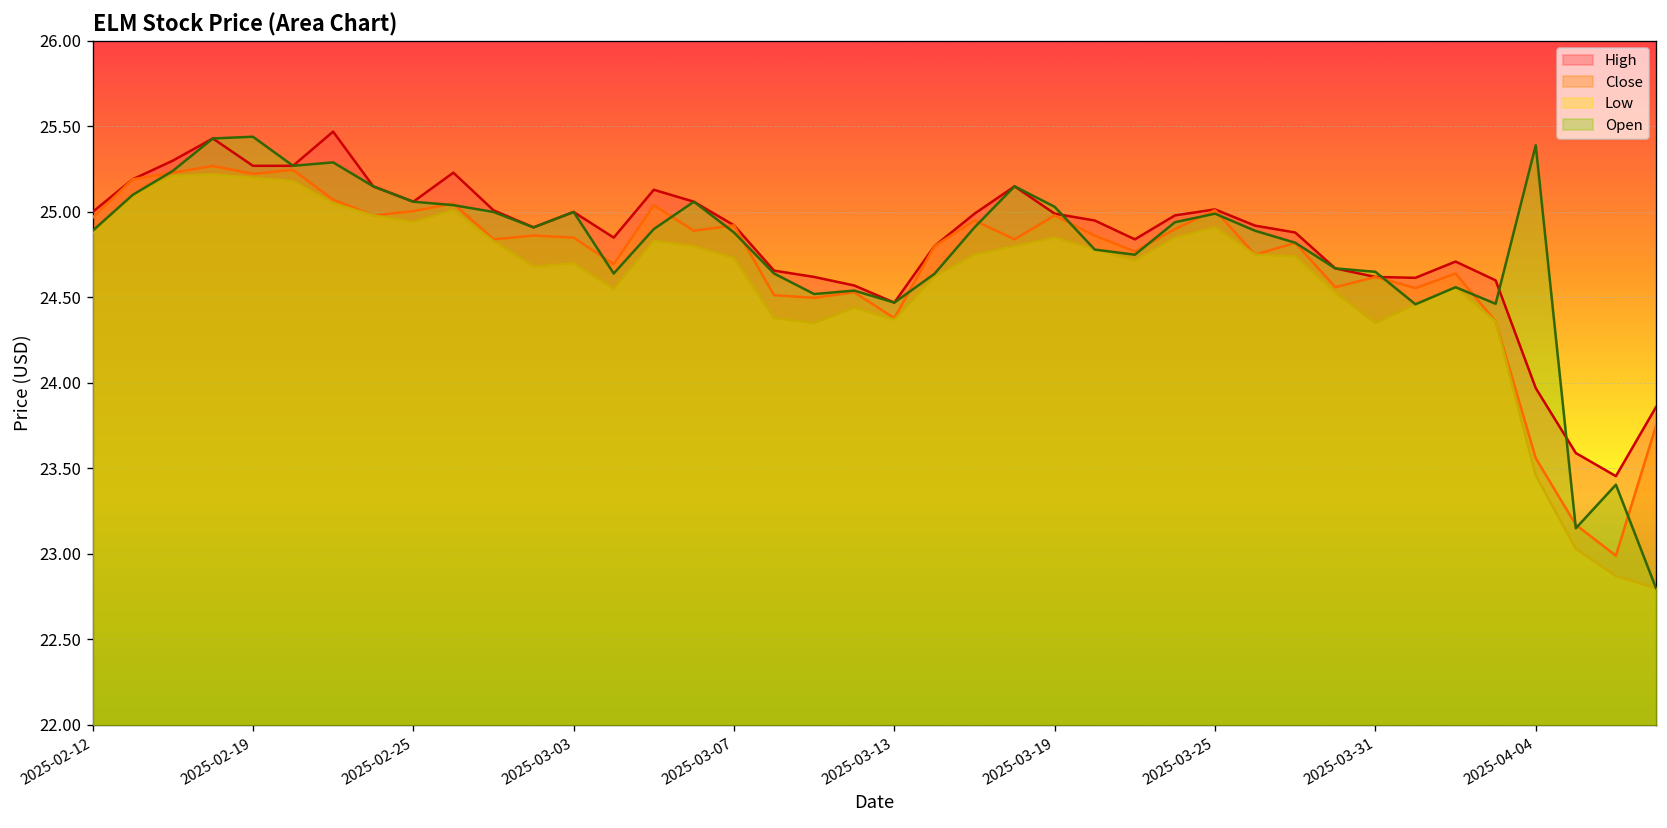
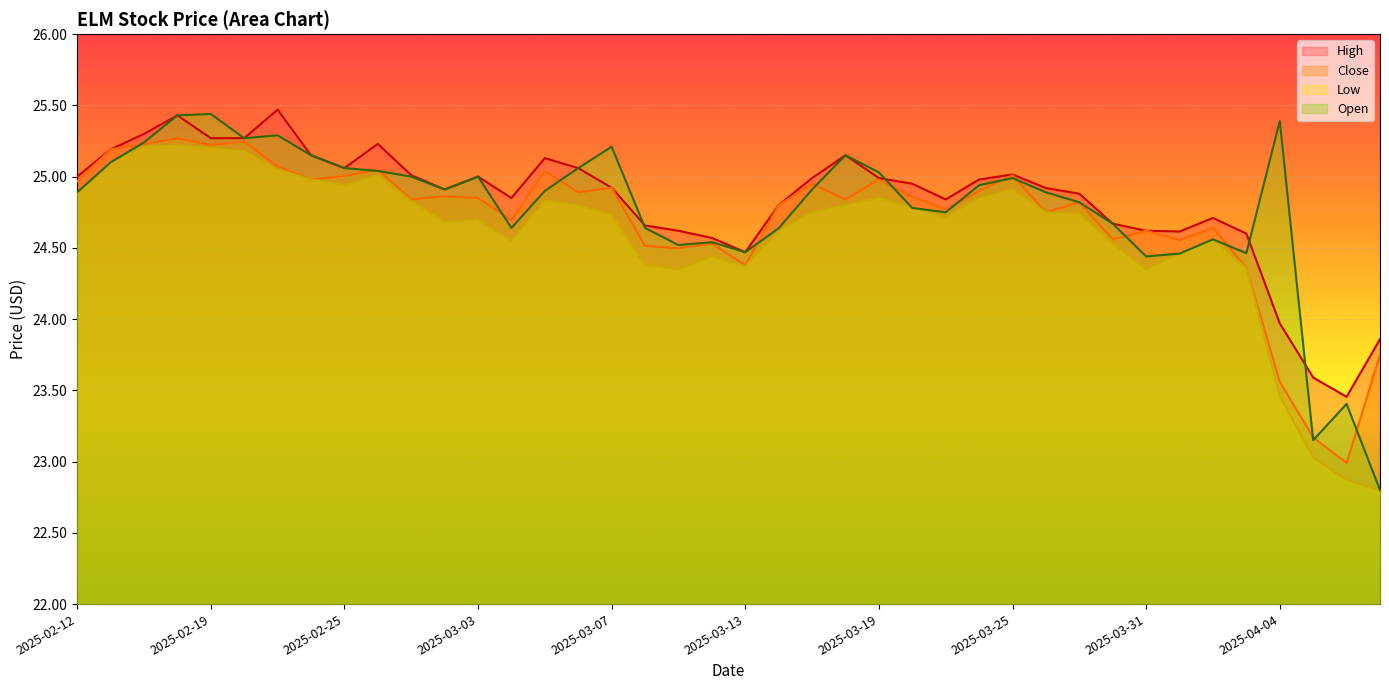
  {
    "Open": {
      "2025-02-19": 25.44,
-     "2025-03-07": 24.88,
+     "2025-03-07": 25.21,
      "2025-03-19": 25.03,
      "2025-03-25": 24.99,
-     "2025-03-31": 24.65,
+     "2025-03-31": 24.44,
      "2025-04-04": 25.39
    }
  }
